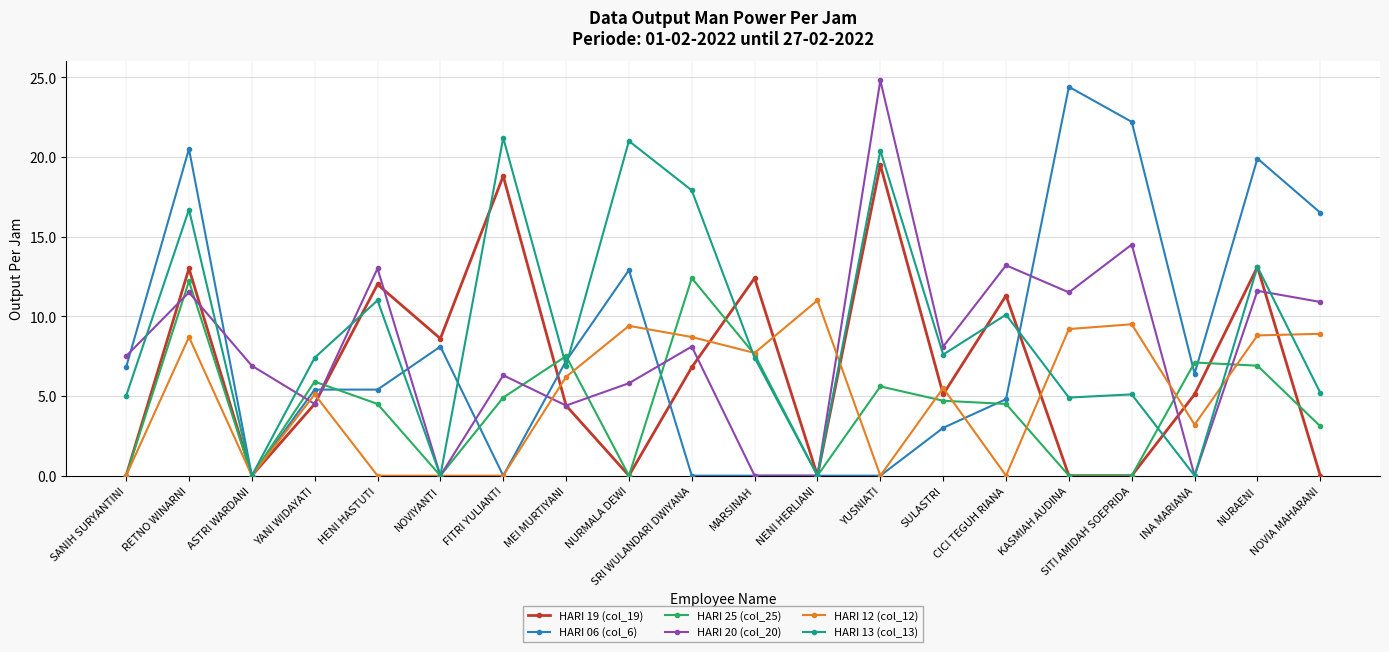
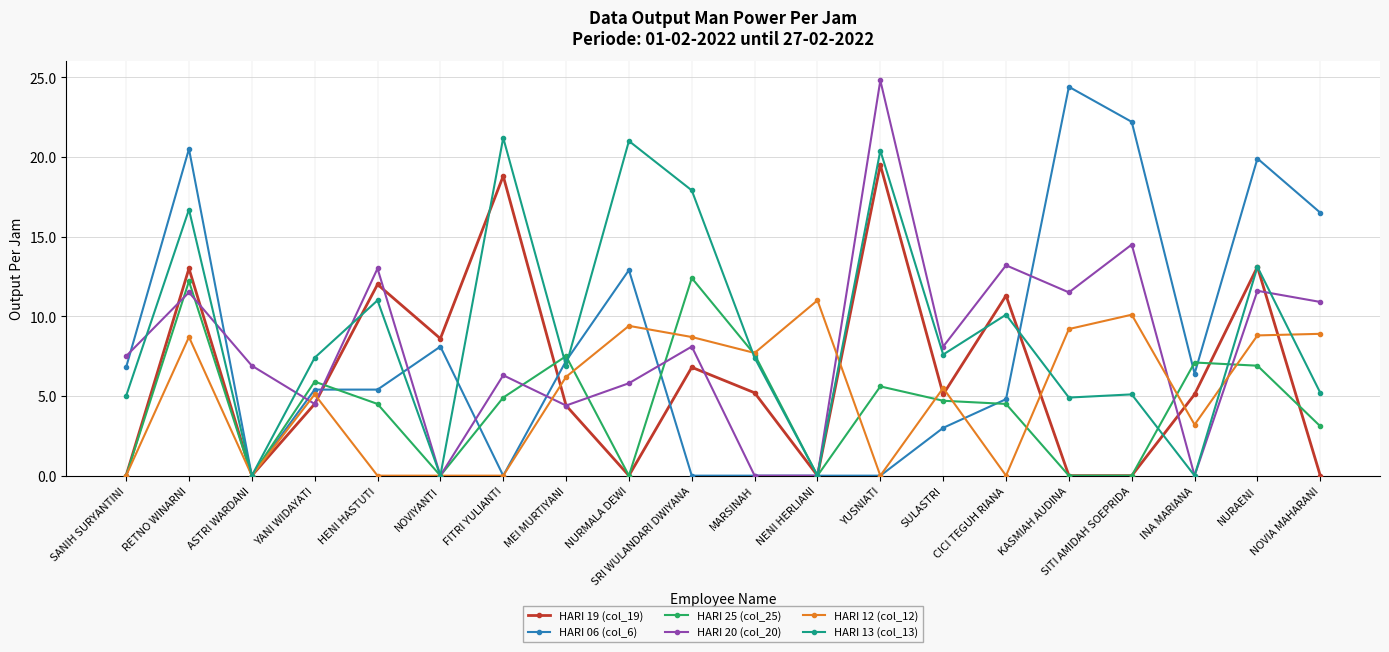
  {
    "HARI 19 (col_19)": {
      "RETNO WINARNI": 13.0,
      "HENI HASTUTI": 12.0,
      "NOVIYANTI": 8.6,
      "FITRI YULIANTI": 18.8,
      "SRI WULANDARI DWIYANA": 6.8,
-     "MARSINAH": 12.4,
+     "MARSINAH": 5.2,
      "YUSNIATI": 19.5,
      "SULASTRI": 5.1,
      "CICI TEGUH RIANA": 11.3,
      "INA MARIANA": 5.1,
      "NOVIA MAHARANI": 0.0
    },
    "HARI 06 (col_6)": {
      "SANIH SURYANTINI": 6.8,
      "RETNO WINARNI": 20.5,
      "YANI WIDAYATI": 5.4,
      "HENI HASTUTI": 5.4,
      "NOVIYANTI": 8.1,
      "MEI MURTIYANI": 7.2,
      "NURMALA DEWI": 12.9,
      "SRI WULANDARI DWIYANA": 0.0,
      "SULASTRI": 3.0,
      "CICI TEGUH RIANA": 4.8,
      "KASMIAH AUDINA": 24.4,
      "SITI AMIDAH SOEPRIDA": 22.2,
      "INA MARIANA": 6.4,
      "NURAENI": 19.9,
      "NOVIA MAHARANI": 16.5
    },
    "HARI 20 (col_20)": {
      "SANIH SURYANTINI": 7.5,
      "RETNO WINARNI": 11.5,
      "ASTRI WARDANI": 6.9,
      "HENI HASTUTI": 13.0,
      "FITRI YULIANTI": 6.3,
      "NURMALA DEWI": 5.8,
      "SRI WULANDARI DWIYANA": 8.1,
      "YUSNIATI": 24.8,
      "SULASTRI": 8.1,
      "CICI TEGUH RIANA": 13.2,
      "KASMIAH AUDINA": 11.5,
      "SITI AMIDAH SOEPRIDA": 14.5,
      "NURAENI": 11.6,
      "NOVIA MAHARANI": 10.9
    },
    "HARI 12 (col_12)": {
      "RETNO WINARNI": 8.7,
      "YANI WIDAYATI": 5.1,
      "HENI HASTUTI": 0.0,
      "MEI MURTIYANI": 6.2,
      "NURMALA DEWI": 9.4,
      "SRI WULANDARI DWIYANA": 8.7,
      "NENI HERLIANI": 11.0,
      "SULASTRI": 5.5,
      "CICI TEGUH RIANA": 0.0,
      "KASMIAH AUDINA": 9.2,
-     "SITI AMIDAH SOEPRIDA": 9.5,
+     "SITI AMIDAH SOEPRIDA": 10.1,
      "INA MARIANA": 3.2,
      "NURAENI": 8.8,
      "NOVIA MAHARANI": 8.9
    }
  }
